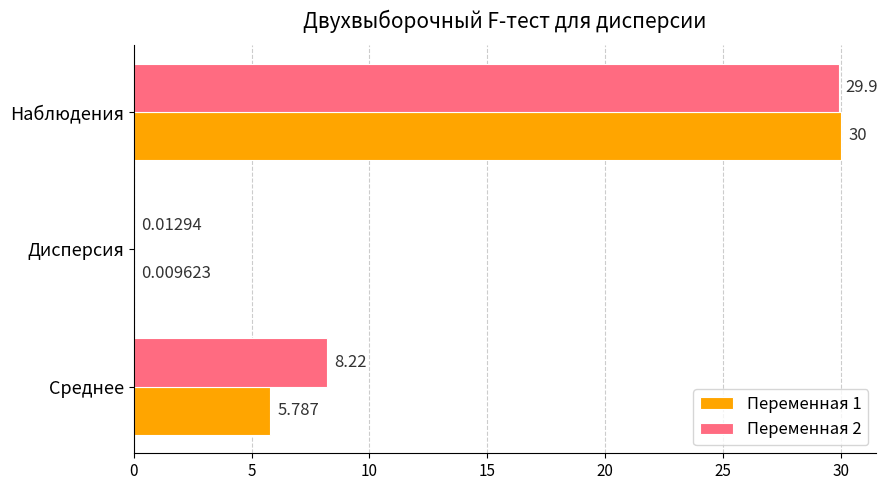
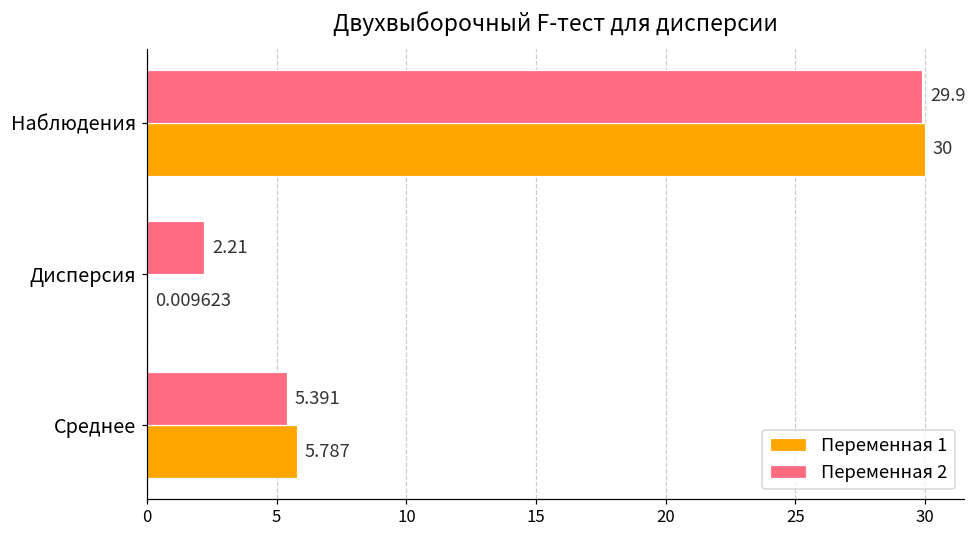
  {
    "Переменная 1": {
      "Наблюдения": 30,
      "Дисперсия": 0.009623,
      "Среднее": 5.787
    },
    "Переменная 2": {
      "Наблюдения": 29.9,
-     "Дисперсия": 0.01294,
-     "Среднее": 8.22
+     "Дисперсия": 2.21,
+     "Среднее": 5.391
    }
  }
